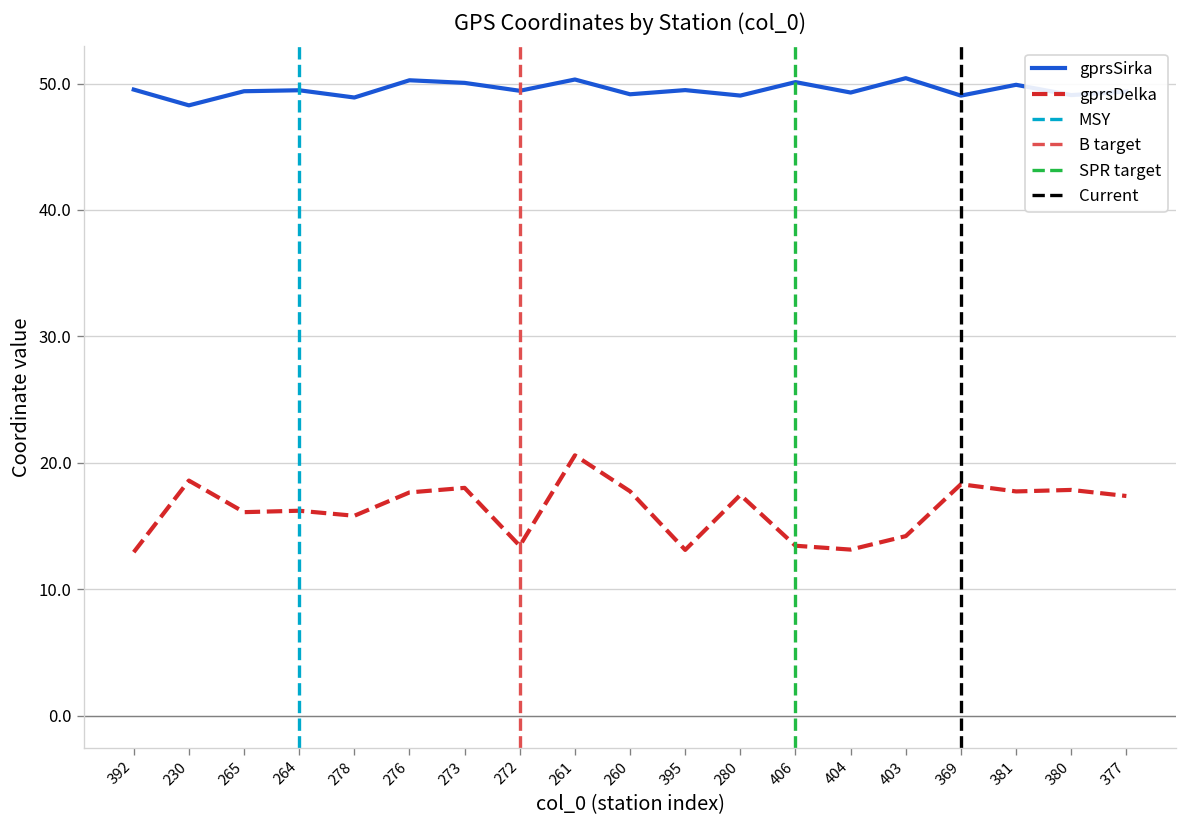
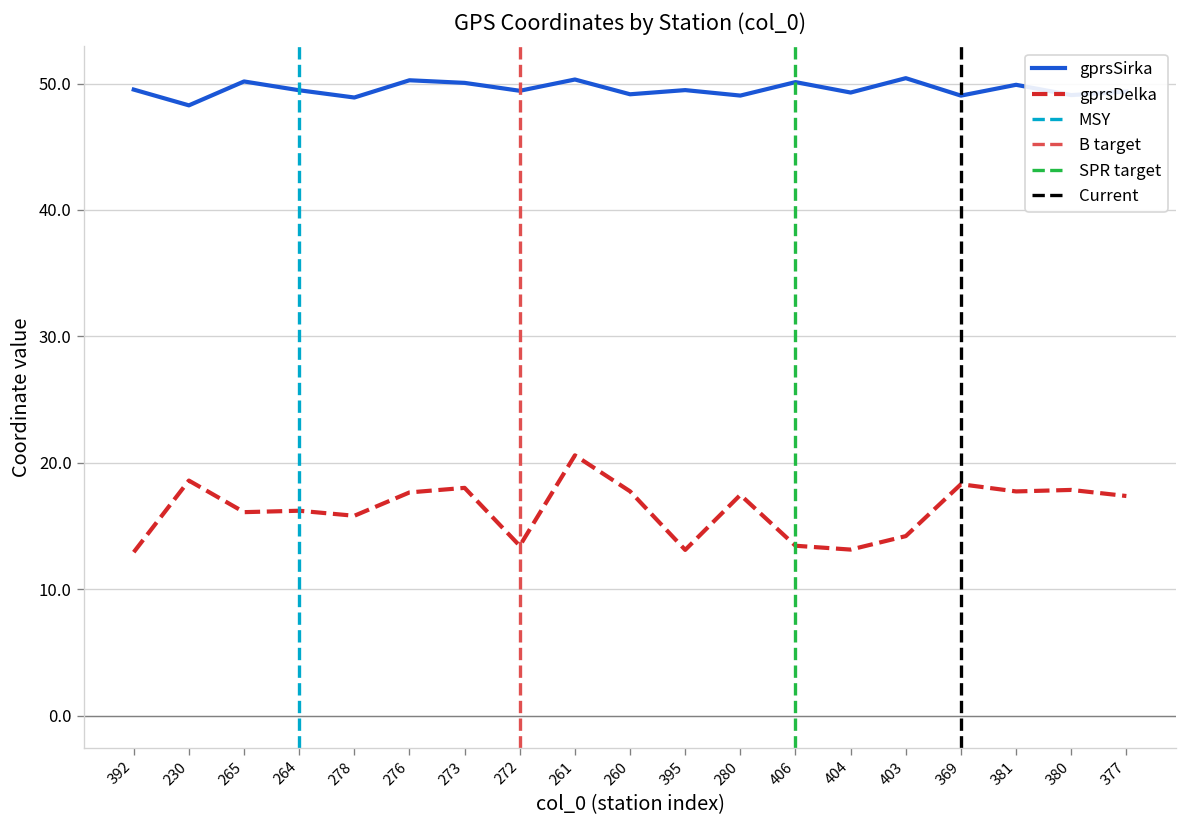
  {
    "gprsSirka": {
      "392": 49.5,
      "230": 48.3,
-     "265": 49.4,
+     "265": 50.2,
      "264": 49.5,
      "278": 48.9,
      "276": 50.3,
      "273": 50.1,
      "272": 49.4,
      "261": 50.3,
      "260": 49.2,
      "395": 49.5,
      "280": 49.1,
      "406": 50.1,
      "404": 49.3,
      "403": 50.4,
      "369": 49.0,
      "381": 49.9
    },
    "gprsDelka": {
      "392": 12.9,
      "230": 18.6,
      "265": 16.1,
      "264": 16.2,
      "278": 15.8,
      "276": 17.7,
      "273": 18.0,
      "272": 13.4,
      "261": 20.6,
      "260": 17.7,
      "395": 13.1,
      "280": 17.5,
      "406": 13.4,
      "404": 13.1,
      "403": 14.2,
      "369": 18.3,
      "381": 17.7,
      "380": 17.9,
      "377": 17.4
    }
  }
